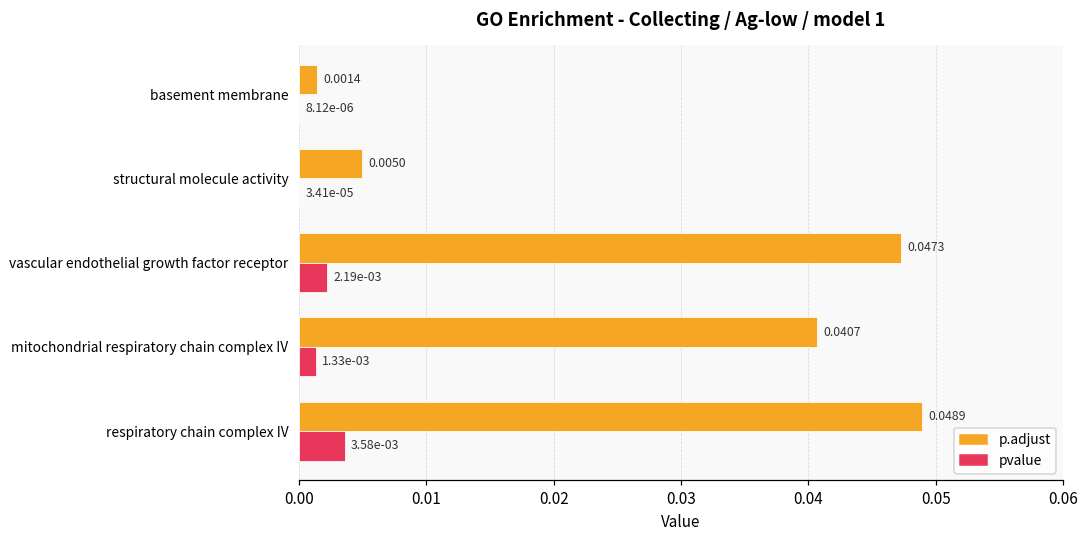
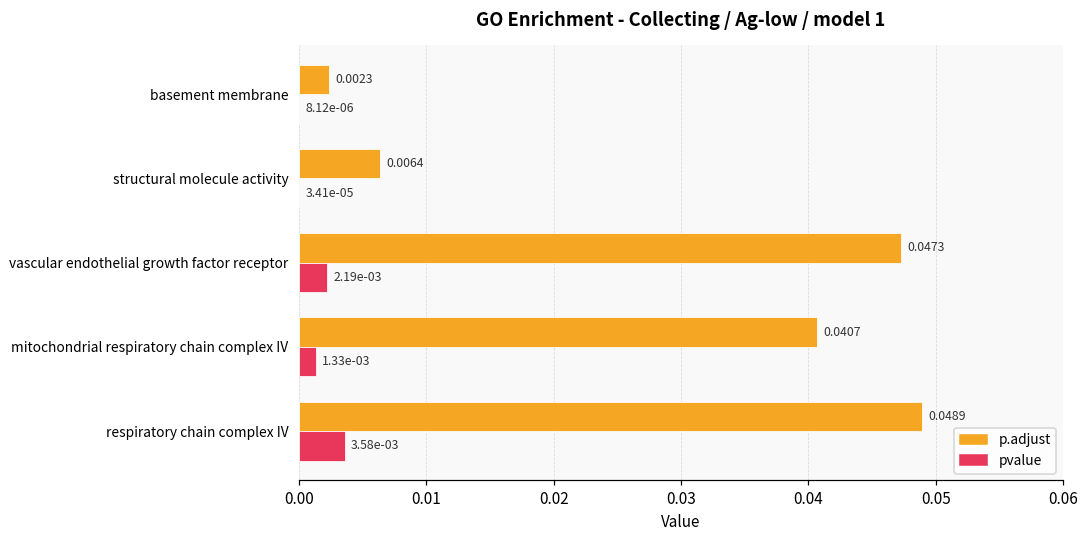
  {
    "p.adjust": {
-     "basement membrane": "0.0014",
-     "structural molecule activity": "0.0050",
+     "basement membrane": "0.0023",
+     "structural molecule activity": "0.0064",
      "vascular endothelial growth factor receptor": "0.0473",
      "mitochondrial respiratory chain complex IV": "0.0407",
      "respiratory chain complex IV": "0.0489"
    },
    "pvalue": {
      "basement membrane": "8.12e-06",
      "structural molecule activity": "3.41e-05",
      "vascular endothelial growth factor receptor": "2.19e-03",
      "mitochondrial respiratory chain complex IV": "1.33e-03",
      "respiratory chain complex IV": "3.58e-03"
    }
  }
